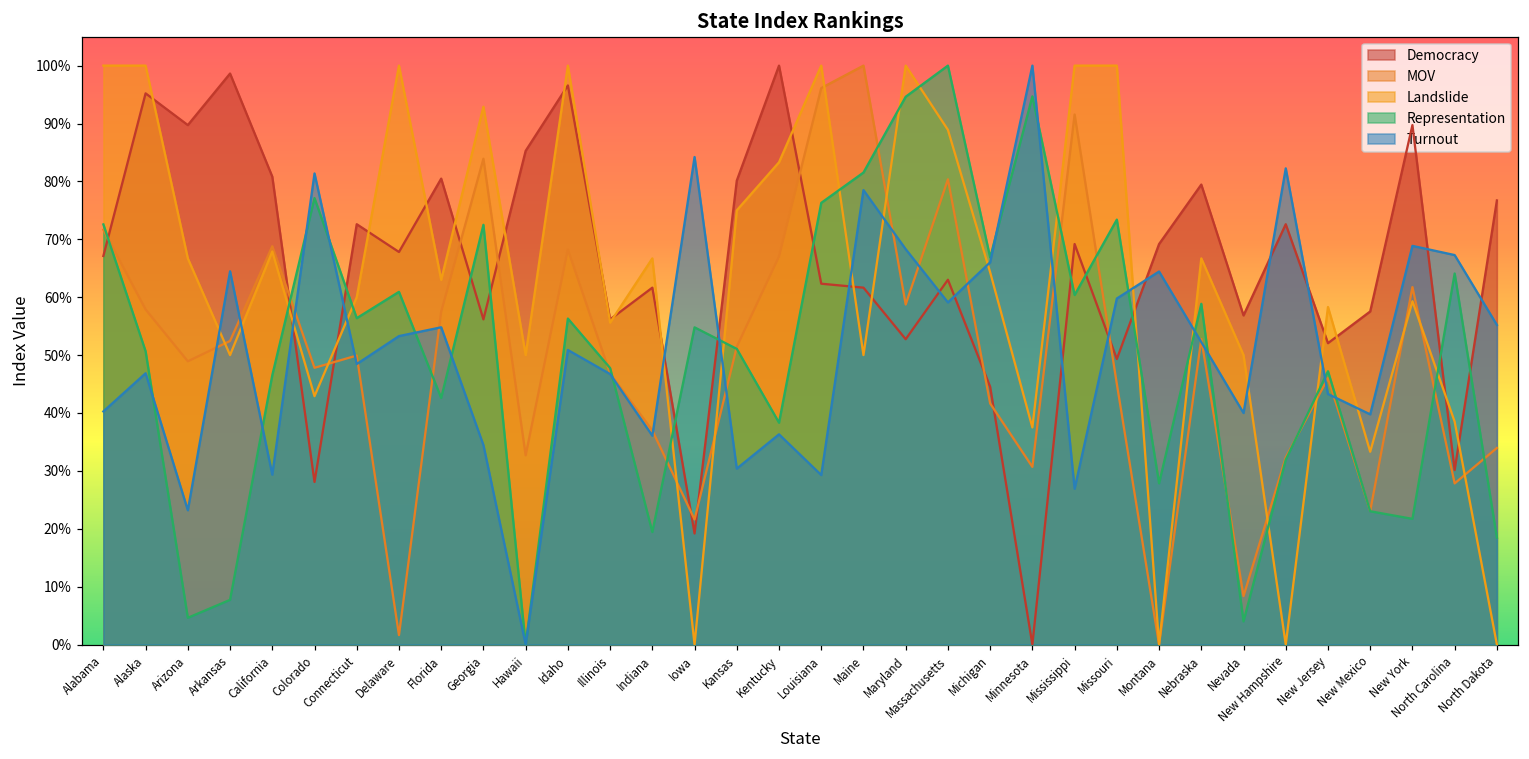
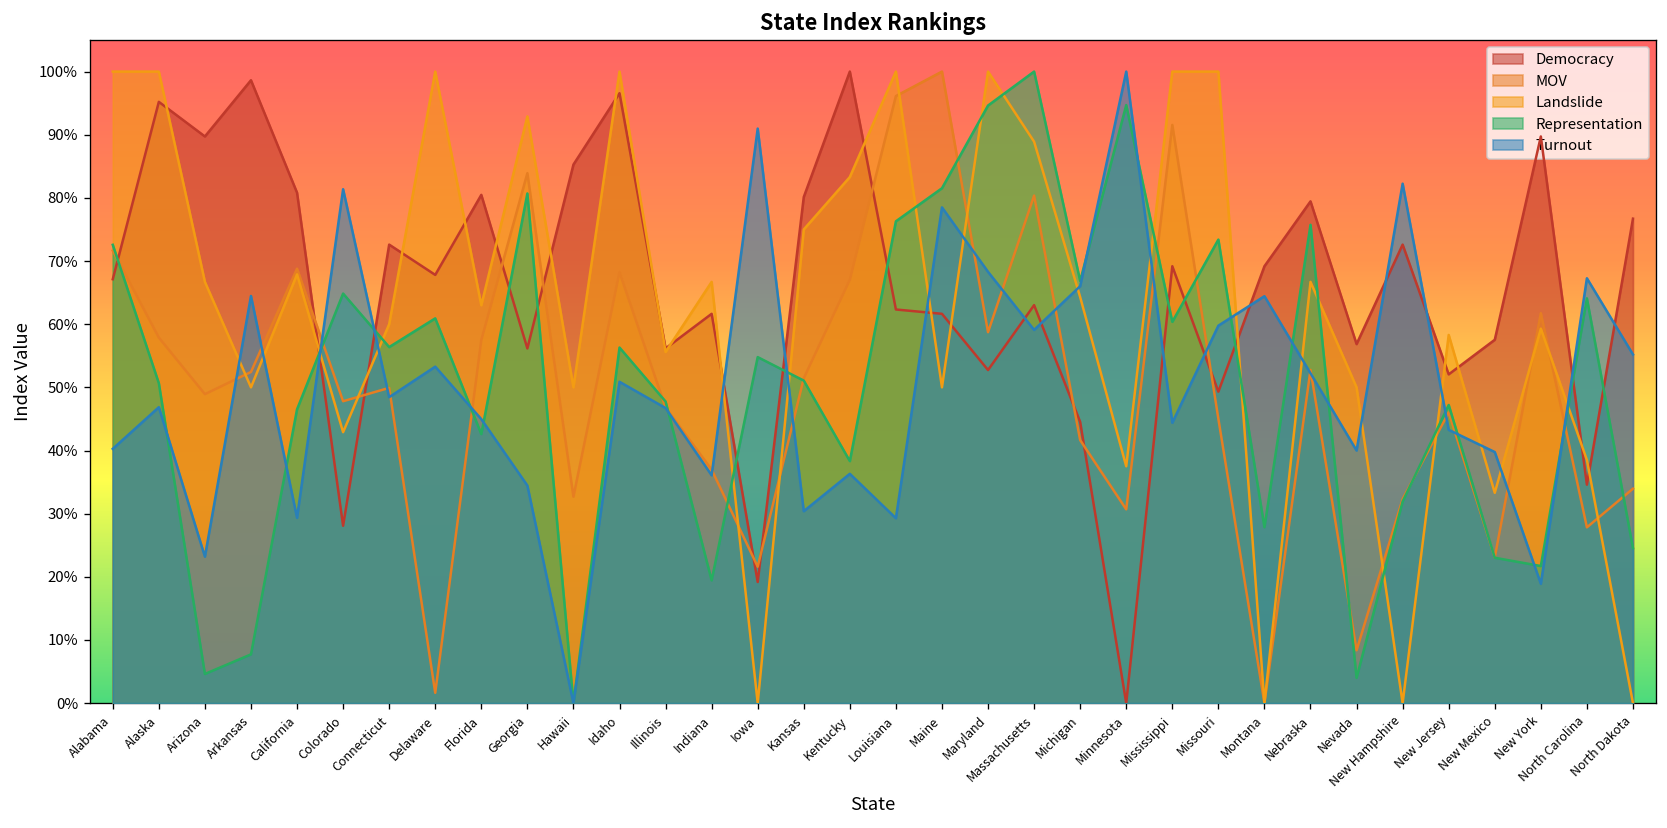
  {
    "Democracy": {
      "Alabama": "67%",
      "Alaska": "95%",
      "Arizona": "90%",
      "Arkansas": "99%",
      "California": "81%",
      "Colorado": "28%",
      "Connecticut": "73%",
      "Delaware": "68%",
      "Florida": "80%",
      "Georgia": "56%",
      "Hawaii": "85%",
      "Idaho": "97%",
      "Illinois": "56%",
      "Indiana": "62%",
      "Iowa": "19%",
      "Kansas": "80%",
      "Kentucky": "100%",
      "Louisiana": "62%",
      "Maine": "62%",
      "Maryland": "53%",
      "Massachusetts": "63%",
      "Michigan": "45%",
      "Minnesota": "0%",
      "Mississippi": "69%",
      "Missouri": "49%",
      "Montana": "69%",
      "Nebraska": "79%",
      "Nevada": "57%",
      "New Hampshire": "73%",
      "New Jersey": "52%",
      "New Mexico": "58%",
-     "North Carolina": "30%",
+     "North Carolina": "35%",
      "North Dakota": "77%"
    },
    "Representation": {
      "Alabama": "73%",
      "Alaska": "51%",
      "Arizona": "5%",
      "Arkansas": "8%",
      "California": "47%",
-     "Colorado": "77%",
+     "Colorado": "65%",
      "Connecticut": "56%",
      "Delaware": "61%",
      "Florida": "43%",
-     "Georgia": "73%",
+     "Georgia": "81%",
      "Idaho": "56%",
      "Illinois": "48%",
      "Indiana": "19%",
      "Iowa": "55%",
      "Kentucky": "38%",
      "Louisiana": "76%",
      "Maine": "82%",
      "Maryland": "95%",
      "Massachusetts": "100%",
      "Michigan": "67%",
      "Minnesota": "95%",
      "Mississippi": "60%",
      "Missouri": "73%",
      "Montana": "28%",
-     "Nebraska": "59%",
+     "Nebraska": "76%",
      "Nevada": "4%",
      "New Jersey": "47%",
      "New York": "22%",
      "North Carolina": "64%",
-     "North Dakota": "18%"
+     "North Dakota": "25%"
    },
    "Turnout": {
      "Alabama": "40%",
      "Alaska": "47%",
      "Arizona": "23%",
      "Arkansas": "64%",
      "California": "29%",
      "Colorado": "81%",
      "Connecticut": "48%",
      "Delaware": "53%",
-     "Florida": "55%",
+     "Florida": "45%",
      "Georgia": "34%",
      "Idaho": "51%",
      "Indiana": "36%",
-     "Iowa": "84%",
+     "Iowa": "91%",
      "Kansas": "30%",
      "Kentucky": "36%",
      "Louisiana": "29%",
      "Maine": "78%",
      "Maryland": "68%",
      "Massachusetts": "59%",
      "Michigan": "66%",
      "Minnesota": "100%",
-     "Mississippi": "27%",
+     "Mississippi": "44%",
      "Missouri": "60%",
      "Montana": "64%",
      "Nebraska": "52%",
      "Nevada": "40%",
      "New Hampshire": "82%",
      "New Jersey": "43%",
      "New Mexico": "40%",
-     "New York": "69%",
+     "New York": "19%",
      "North Carolina": "67%",
      "North Dakota": "55%"
    }
  }
